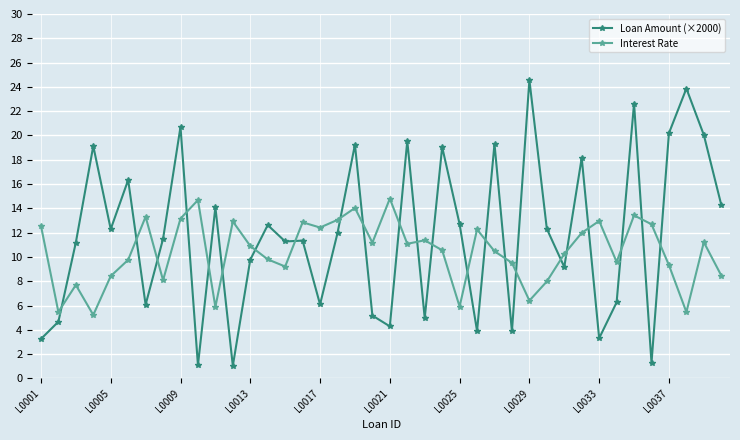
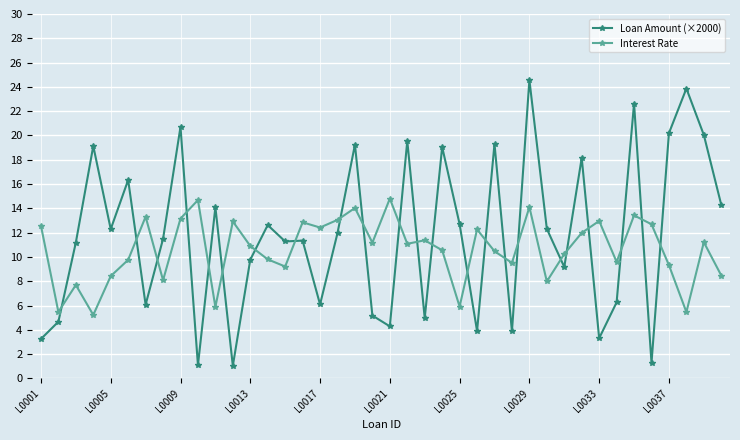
  {
    "Loan Amount (×2000)": {
      "L0001": 3.2,
      "L0005": 12.3,
      "L0009": 20.7,
      "L0013": 9.8,
      "L0017": 6.1,
      "L0021": 4.3,
      "L0025": 12.7,
      "L0029": 24.6,
      "L0033": 3.3,
      "L0037": 20.2
    },
    "Interest Rate": {
      "L0001": 12.6,
      "L0005": 8.4,
      "L0009": 13.2,
      "L0013": 10.9,
      "L0017": 12.4,
      "L0021": 14.8,
      "L0025": 5.9,
-     "L0029": 6.4,
+     "L0029": 14.1,
      "L0033": 13.0,
      "L0037": 9.3
    }
  }
